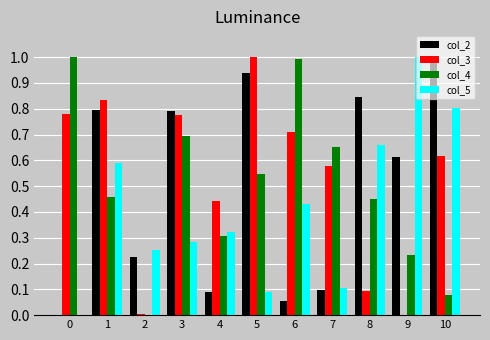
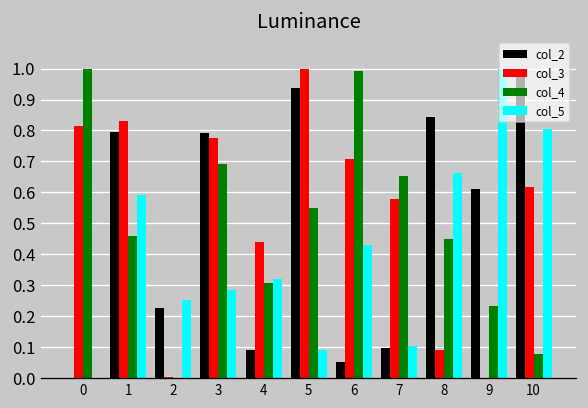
  {
    "col_2": {
      "0": 0.00,
      "1": 0.79,
      "2": 0.23,
      "3": 0.79,
      "4": 0.09,
      "5": 0.94,
      "6": 0.05,
      "7": 0.10,
      "8": 0.84,
      "9": 0.61
    },
    "col_3": {
-     "0": 0.78,
+     "0": 0.81,
      "1": 0.83,
      "3": 0.78,
      "4": 0.44,
      "5": 1.00,
      "6": 0.71,
      "7": 0.58,
      "8": 0.09,
      "9": 0.00,
      "10": 0.62
    },
    "col_4": {
      "0": 1.00,
      "1": 0.46,
      "2": 0.00,
      "3": 0.69,
      "4": 0.31,
      "5": 0.55,
      "6": 0.99,
      "7": 0.65,
      "8": 0.45,
      "9": 0.23,
      "10": 0.08
    },
    "col_5": {
      "0": 0.00,
      "1": 0.59,
      "2": 0.25,
      "3": 0.28,
      "4": 0.32,
      "5": 0.09,
      "6": 0.43,
      "7": 0.10,
      "8": 0.66,
      "10": 0.80
    }
  }
